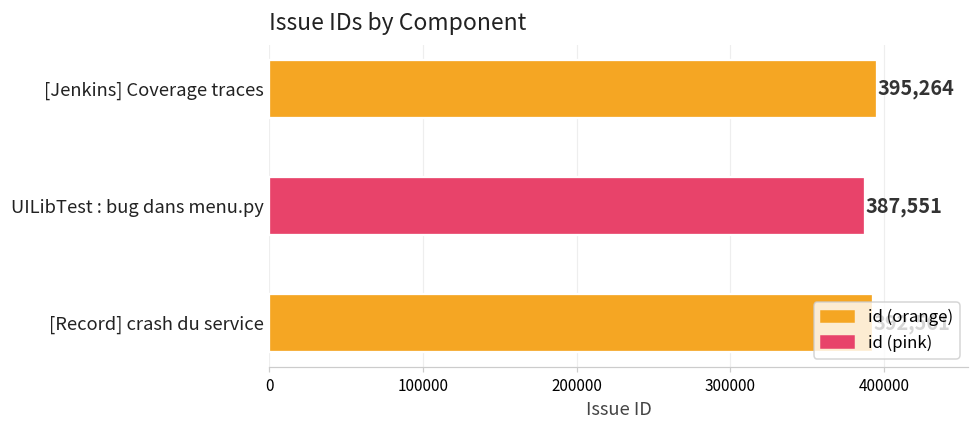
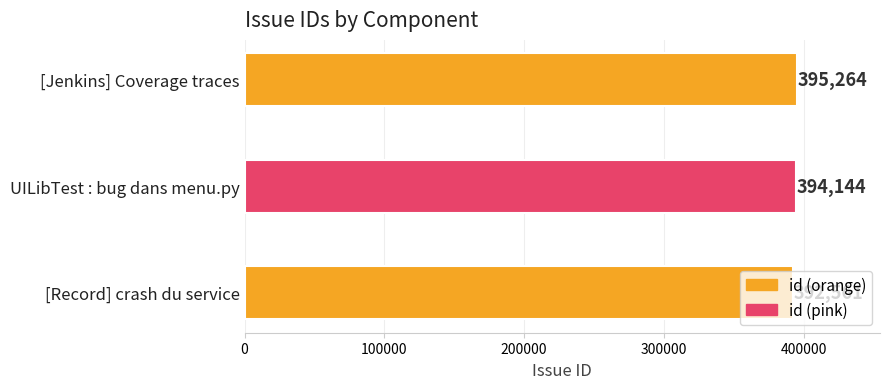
  {
    "[Jenkins] Coverage traces": "395,264",
-   "UILibTest : bug dans menu.py": "387,551"
+   "UILibTest : bug dans menu.py": "394,144"
  }
